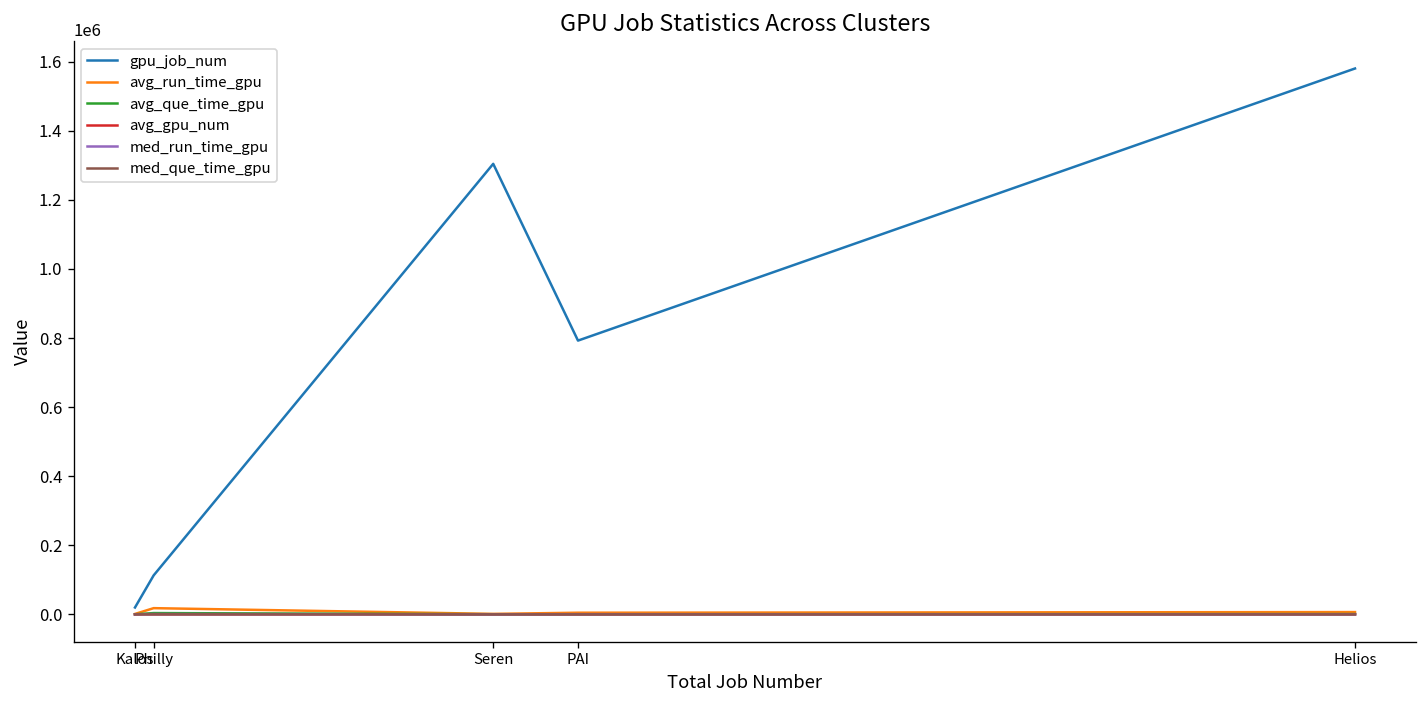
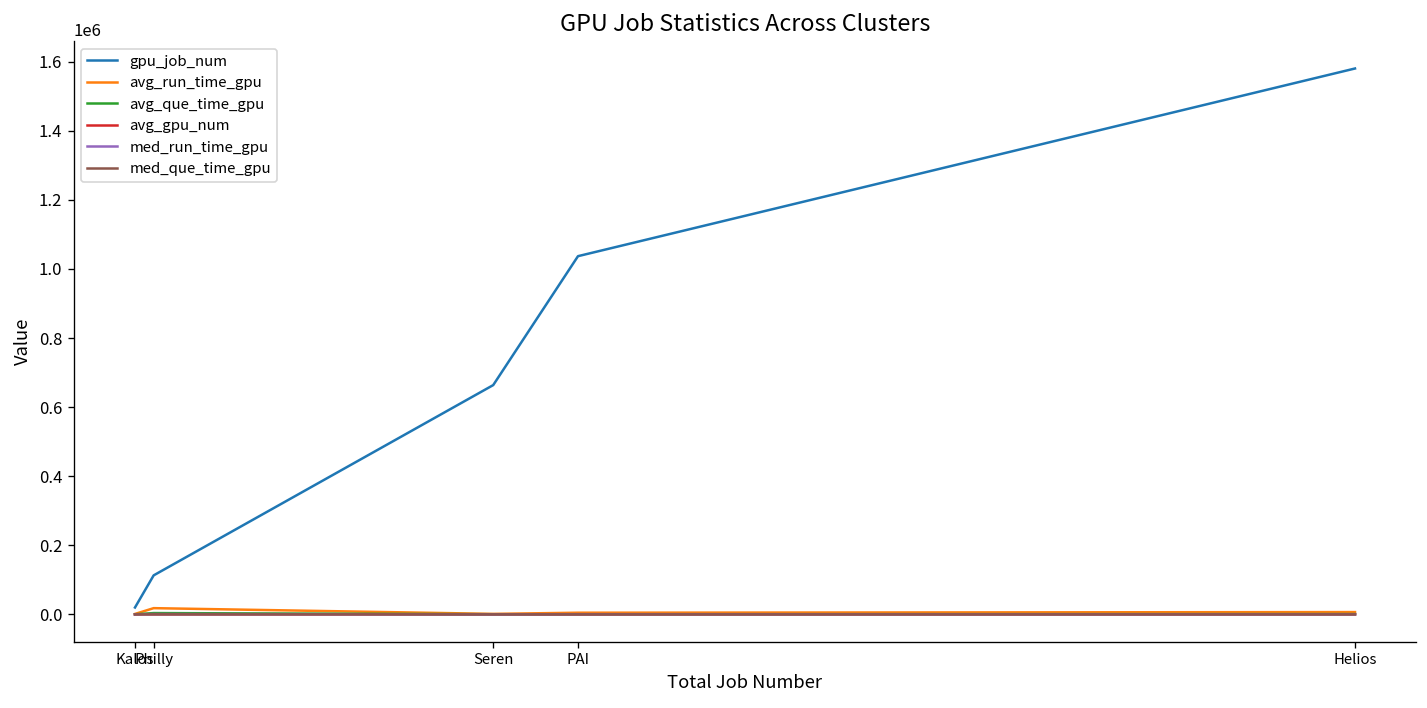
  {
    "gpu_job_num": {
-     "Seren": 1300000,
-     "PAI": 790000,
+     "Seren": 660000,
+     "PAI": 1040000,
      "Helios": 1580000
    }
  }
